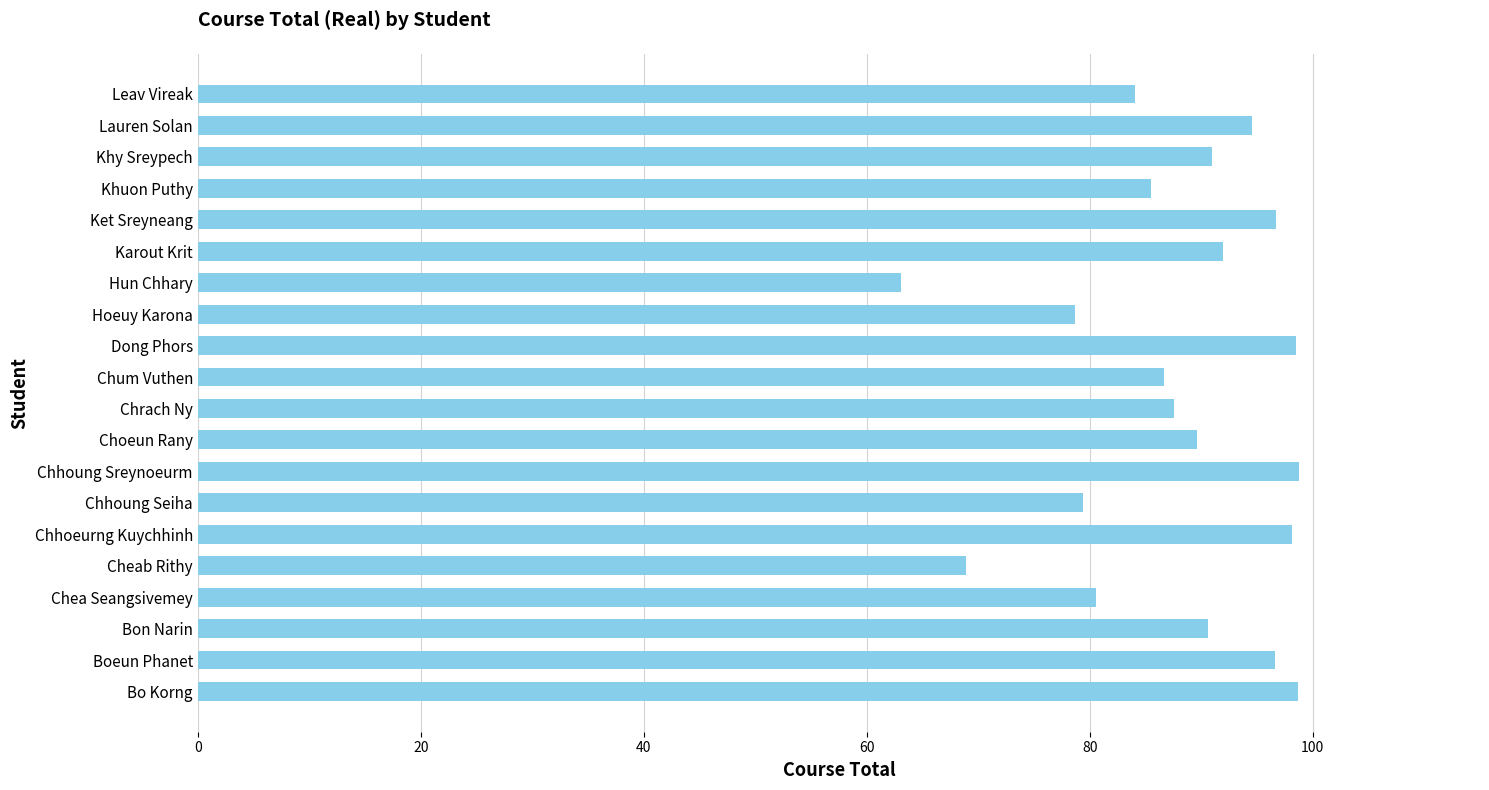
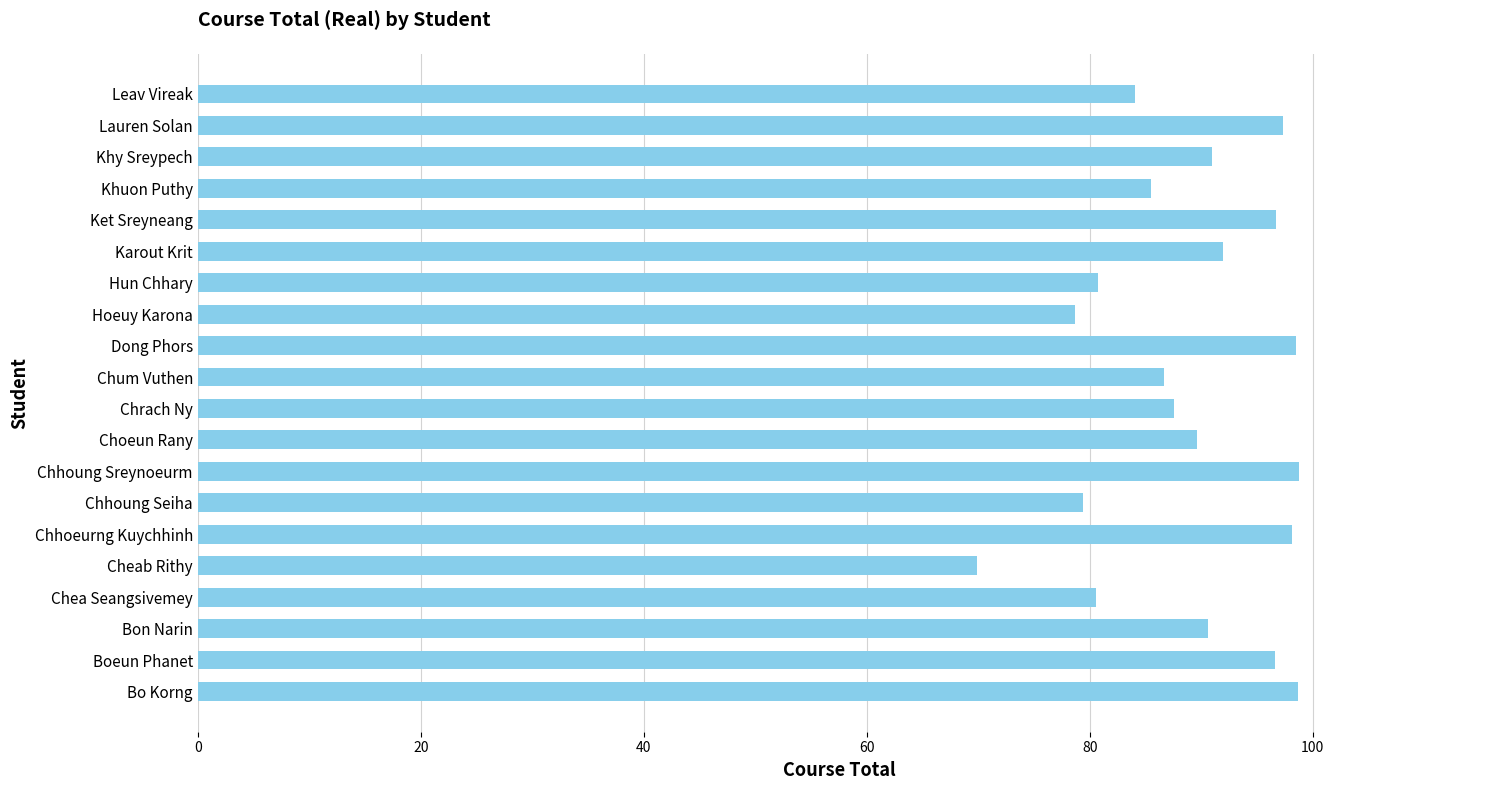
  {
    "Leav Vireak": 84.0,
-   "Lauren Solan": 94.6,
+   "Lauren Solan": 97.3,
    "Khy Sreypech": 91.0,
    "Khuon Puthy": 85.5,
    "Ket Sreyneang": 96.7,
    "Karout Krit": 91.9,
-   "Hun Chhary": 63.1,
+   "Hun Chhary": 80.7,
    "Hoeuy Karona": 78.7,
    "Dong Phors": 98.5,
    "Chum Vuthen": 86.7,
    "Chrach Ny": 87.6,
    "Choeun Rany": 89.6,
    "Chhoung Sreynoeurm": 98.8,
    "Chhoung Seiha": 79.4,
    "Chhoeurng Kuychhinh": 98.1,
-   "Cheab Rithy": 68.9,
+   "Cheab Rithy": 69.9,
    "Chea Seangsivemey": 80.6,
    "Bon Narin": 90.6,
    "Boeun Phanet": 96.6,
    "Bo Korng": 98.7
  }
